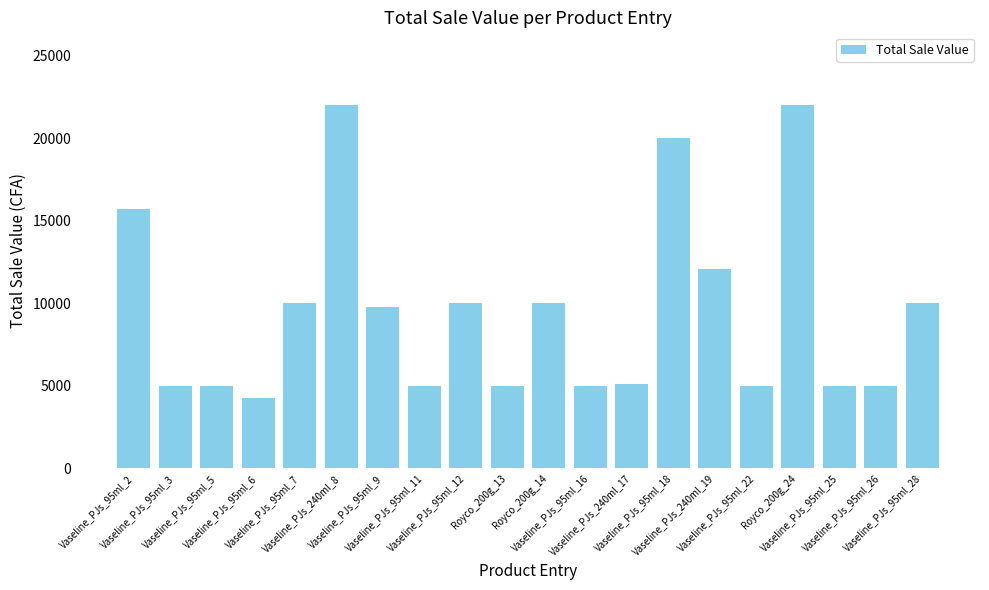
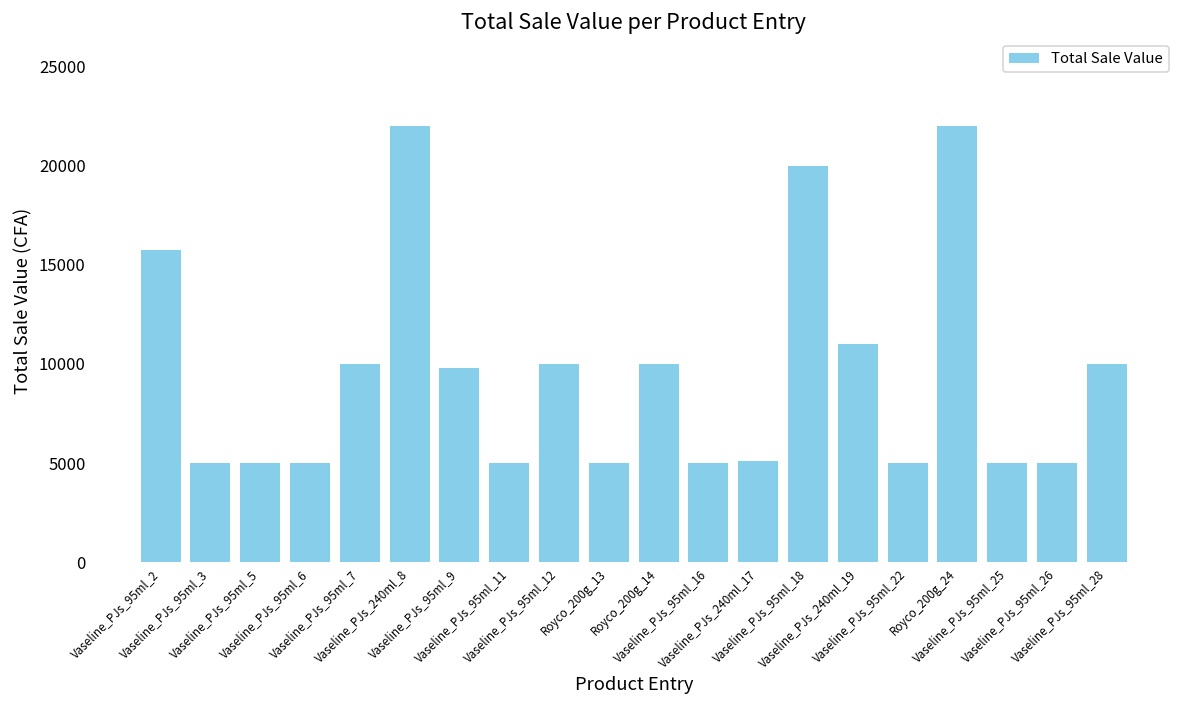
  {
    "Vaseline_PJs_95ml_2": 15700,
    "Vaseline_PJs_95ml_3": 5000,
    "Vaseline_PJs_95ml_5": 5000,
-   "Vaseline_PJs_95ml_6": 4300,
+   "Vaseline_PJs_95ml_6": 5000,
    "Vaseline_PJs_95ml_7": 10000,
    "Vaseline_PJs_240ml_8": 22000,
    "Vaseline_PJs_95ml_9": 9800,
    "Vaseline_PJs_95ml_11": 5000,
    "Vaseline_PJs_95ml_12": 10000,
    "Royco_200g_13": 5000,
    "Royco_200g_14": 10000,
    "Vaseline_PJs_95ml_16": 5000,
    "Vaseline_PJs_240ml_17": 5100,
    "Vaseline_PJs_95ml_18": 20000,
-   "Vaseline_PJs_240ml_19": 12100,
+   "Vaseline_PJs_240ml_19": 11000,
    "Vaseline_PJs_95ml_22": 5000,
    "Royco_200g_24": 22000,
    "Vaseline_PJs_95ml_25": 5000,
    "Vaseline_PJs_95ml_26": 5000,
    "Vaseline_PJs_95ml_28": 10000
  }
